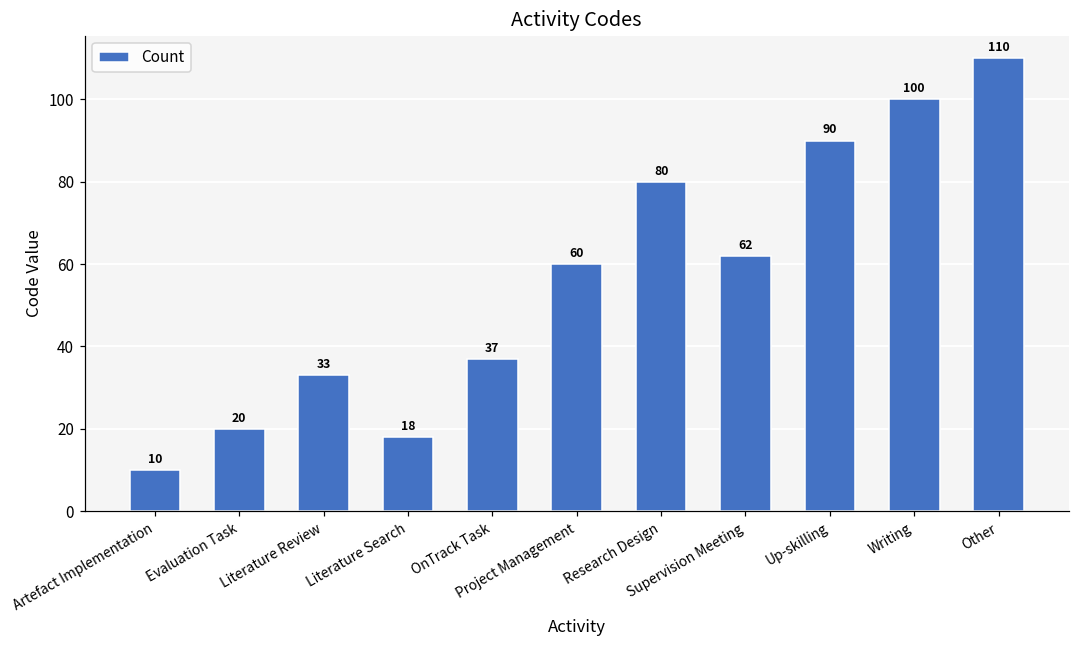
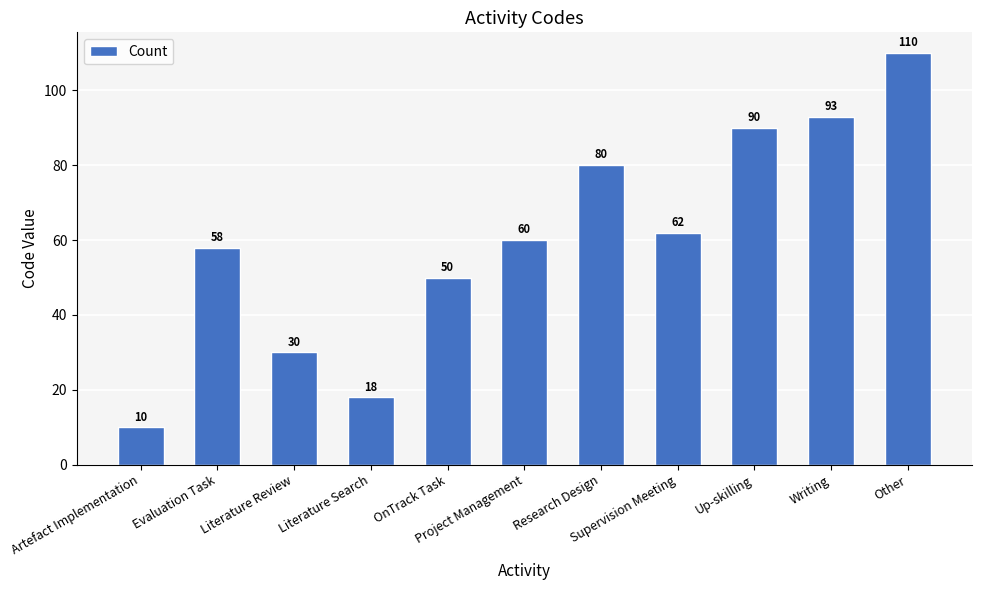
  {
    "Artefact Implementation": 10,
-   "Evaluation Task": 20,
-   "Literature Review": 33,
+   "Evaluation Task": 58,
+   "Literature Review": 30,
    "Literature Search": 18,
-   "OnTrack Task": 37,
+   "OnTrack Task": 50,
    "Project Management": 60,
    "Research Design": 80,
    "Supervision Meeting": 62,
    "Up-skilling": 90,
-   "Writing": 100,
+   "Writing": 93,
    "Other": 110
  }
